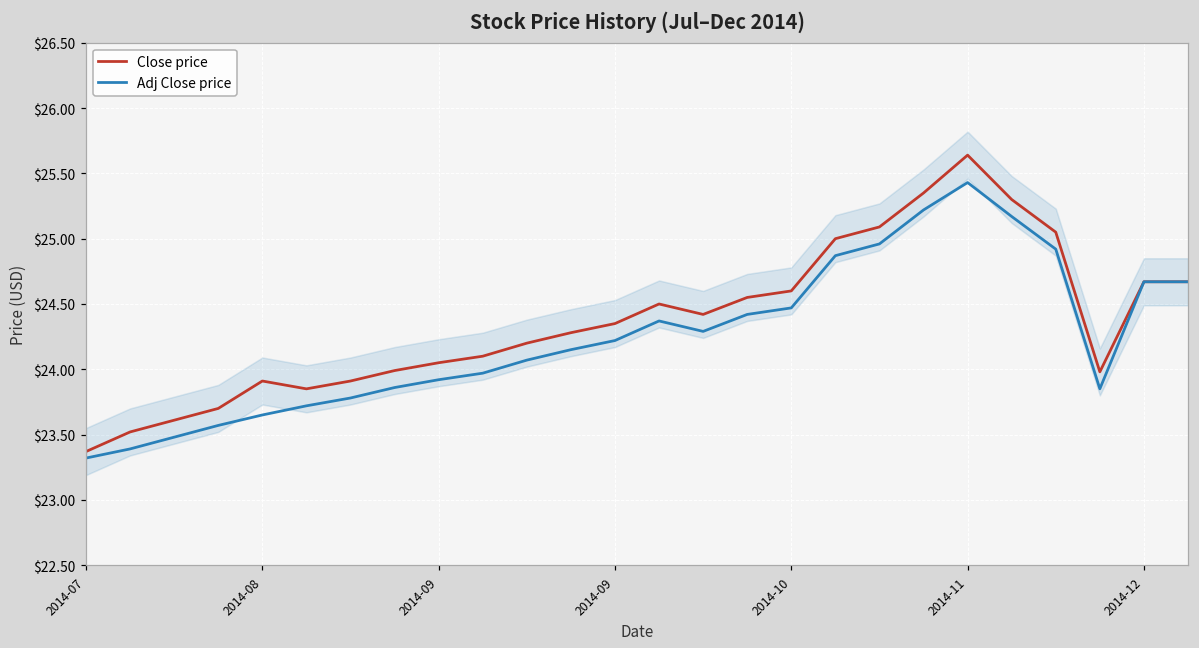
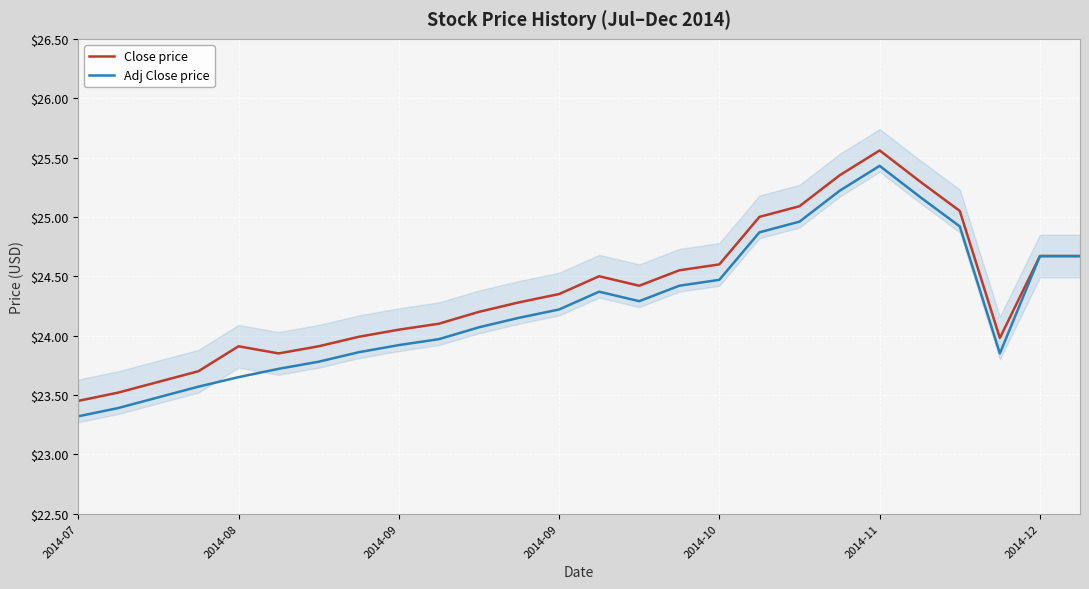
  {
    "Close price": {
-     "2014-07": "$23.37",
+     "2014-07": "$23.45",
      "2014-08": "$23.91",
      "2014-10": "$24.60",
-     "2014-11": "$25.64"
+     "2014-11": "$25.56"
    }
  }
